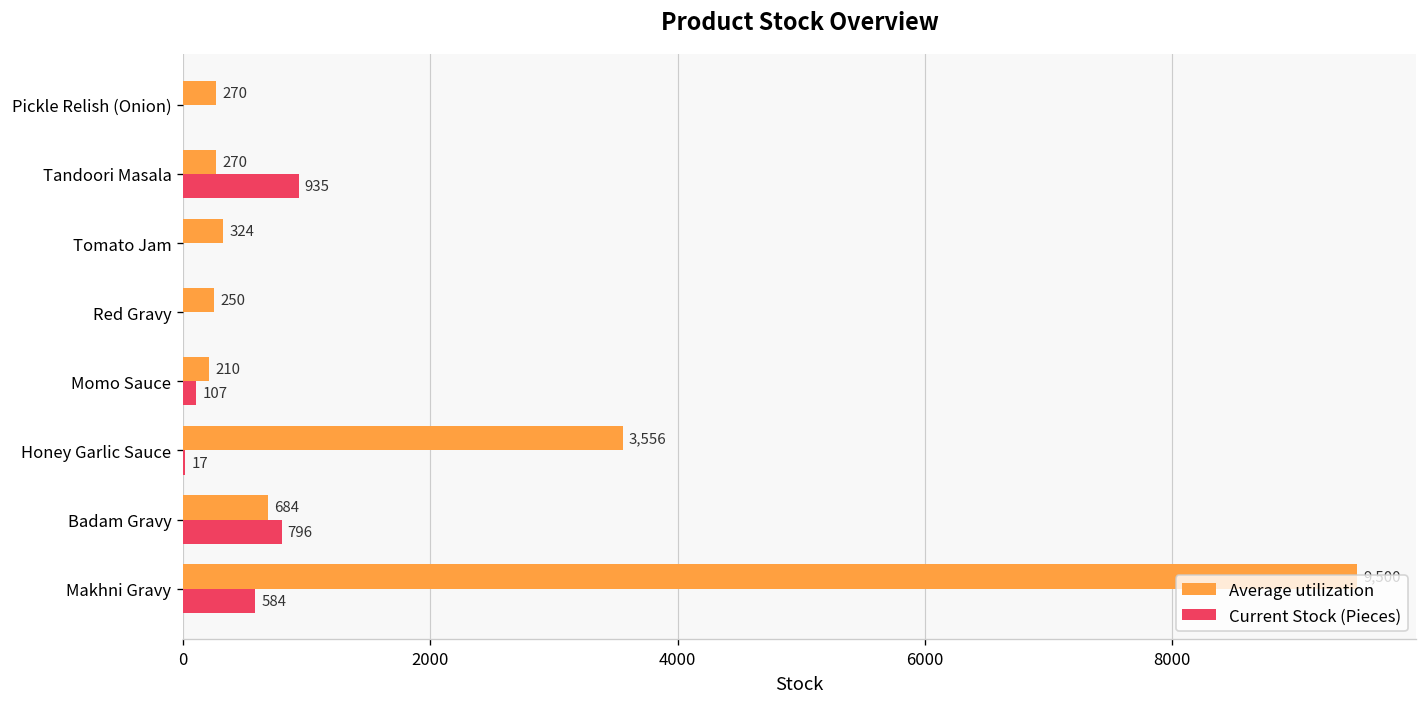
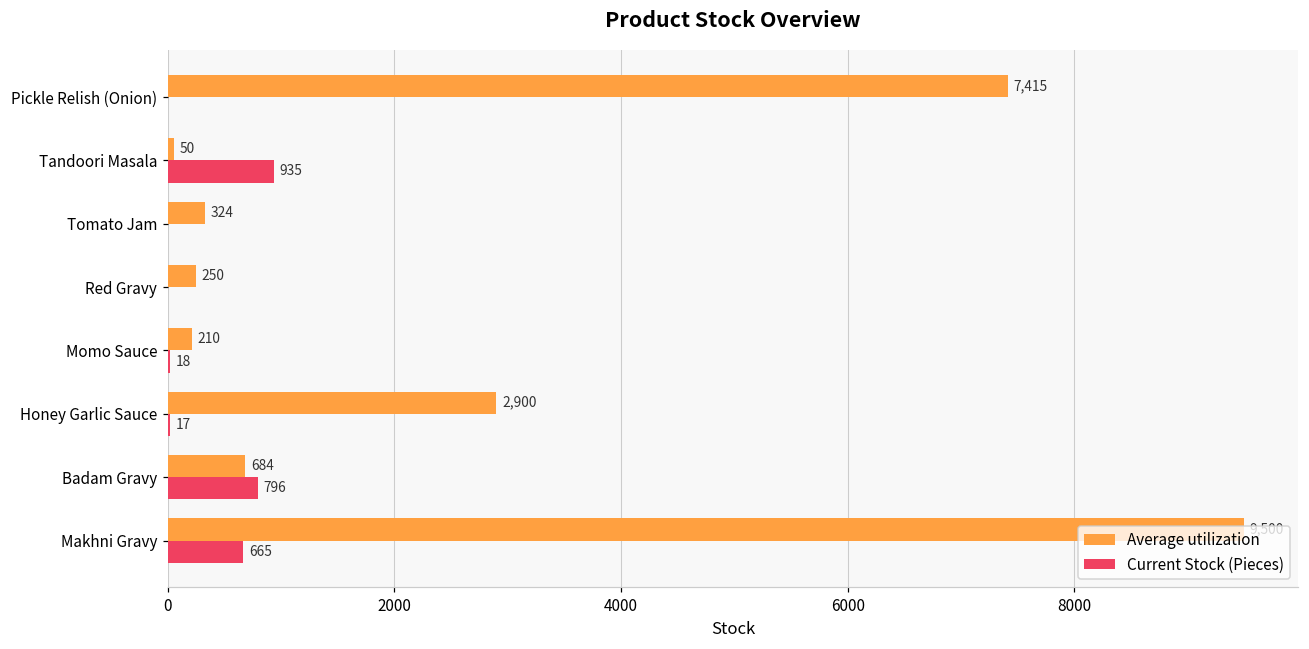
  {
    "Average utilization": {
-     "Pickle Relish (Onion)": "270",
-     "Tandoori Masala": "270",
+     "Pickle Relish (Onion)": "7,415",
+     "Tandoori Masala": "50",
      "Tomato Jam": "324",
      "Red Gravy": "250",
      "Momo Sauce": "210",
-     "Honey Garlic Sauce": "3,556",
+     "Honey Garlic Sauce": "2,900",
      "Badam Gravy": "684"
    },
    "Current Stock (Pieces)": {
      "Tandoori Masala": "935",
-     "Momo Sauce": "107",
+     "Momo Sauce": "18",
      "Honey Garlic Sauce": "17",
      "Badam Gravy": "796",
-     "Makhni Gravy": "584"
+     "Makhni Gravy": "665"
    }
  }
